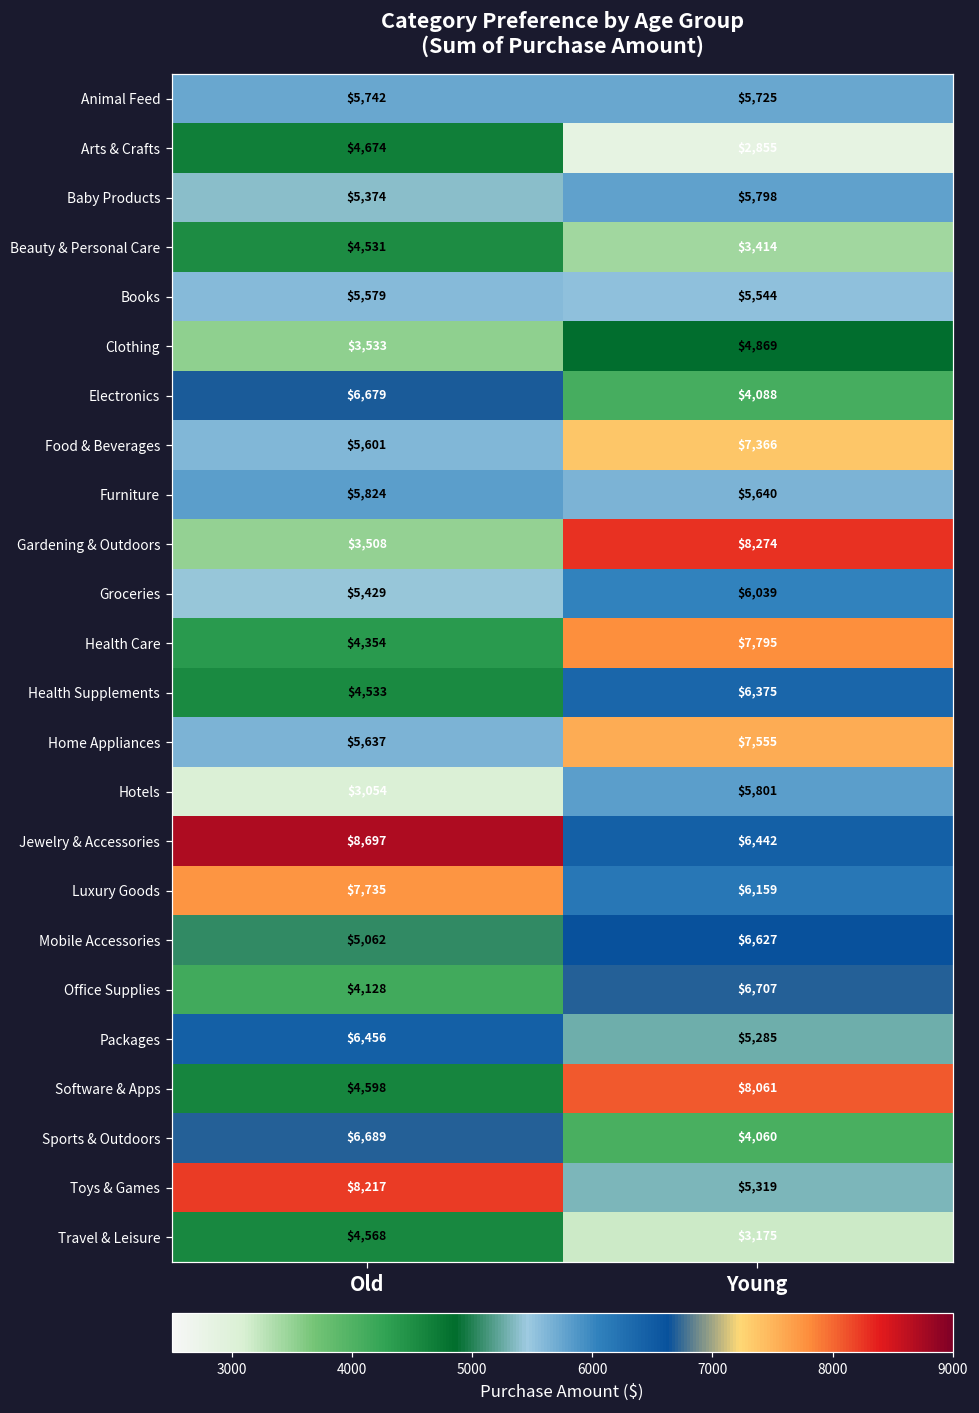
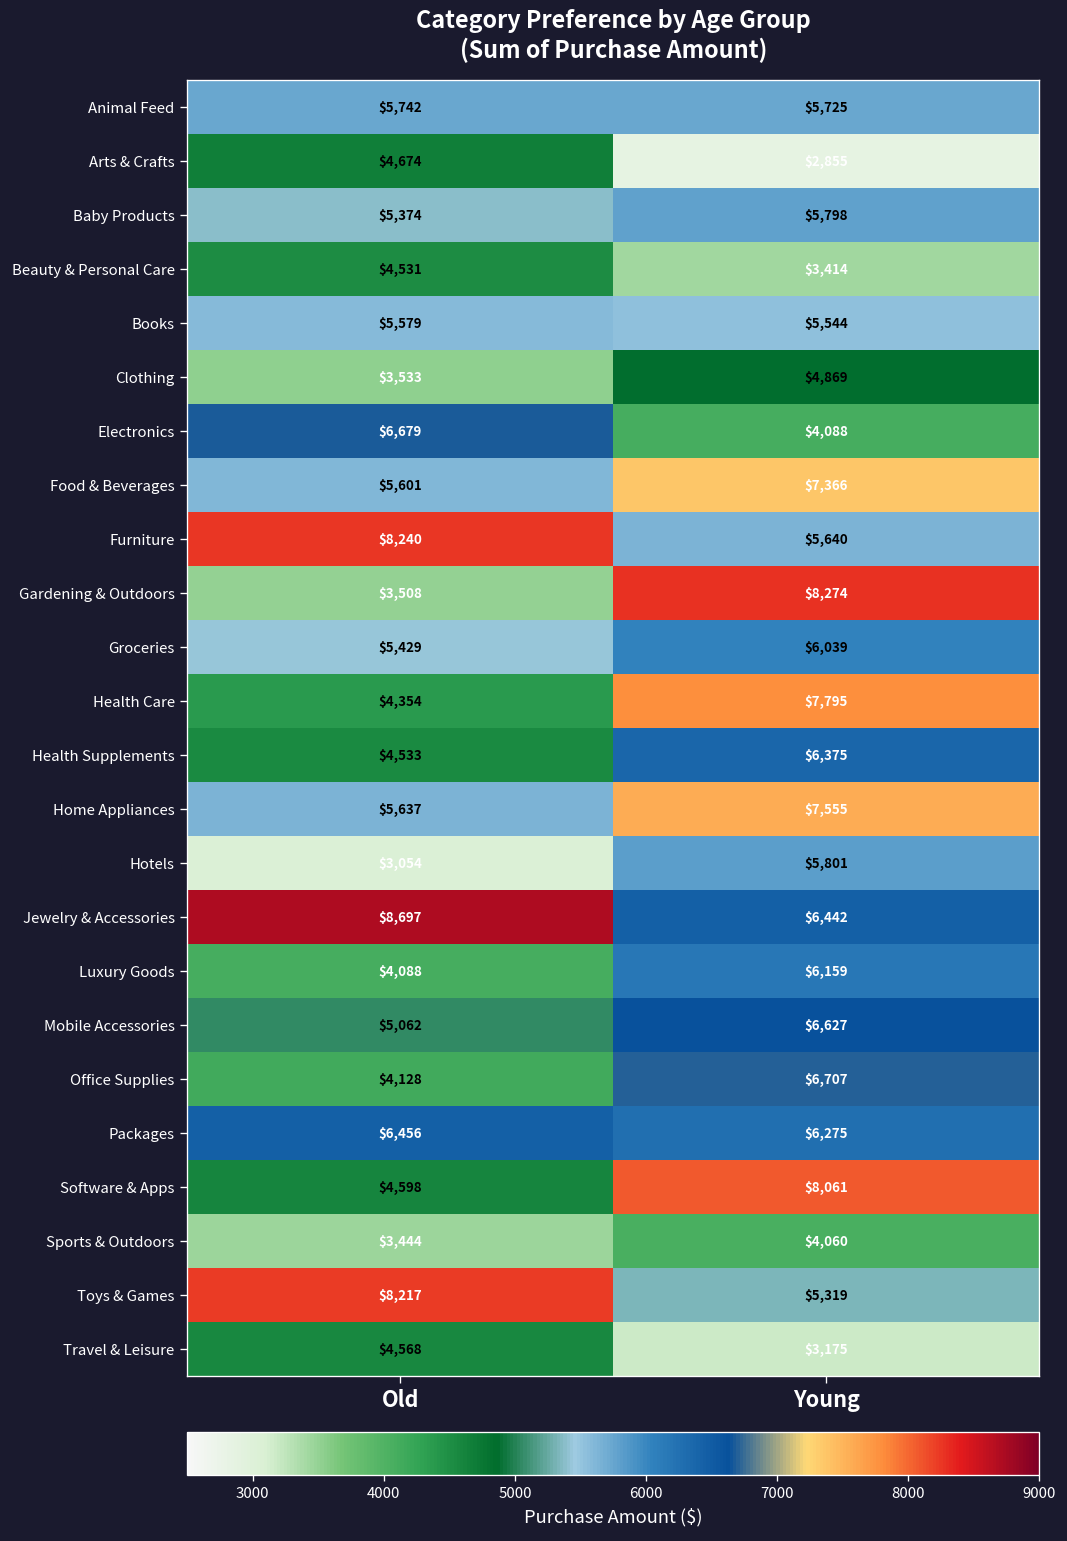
  {
    "Animal Feed": {
      "Old": "$5,742",
      "Young": "$5,725"
    },
    "Arts & Crafts": {
      "Old": "$4,674"
    },
    "Baby Products": {
      "Old": "$5,374",
      "Young": "$5,798"
    },
    "Beauty & Personal Care": {
      "Old": "$4,531",
      "Young": "$3,414"
    },
    "Books": {
      "Old": "$5,579",
      "Young": "$5,544"
    },
    "Clothing": {
      "Old": "$3,533",
      "Young": "$4,869"
    },
    "Electronics": {
      "Old": "$6,679",
      "Young": "$4,088"
    },
    "Food & Beverages": {
      "Old": "$5,601",
      "Young": "$7,366"
    },
    "Furniture": {
-     "Old": "$5,824",
+     "Old": "$8,240",
      "Young": "$5,640"
    },
    "Gardening & Outdoors": {
      "Old": "$3,508",
      "Young": "$8,274"
    },
    "Groceries": {
      "Old": "$5,429",
      "Young": "$6,039"
    },
    "Health Care": {
      "Old": "$4,354",
      "Young": "$7,795"
    },
    "Health Supplements": {
      "Old": "$4,533",
      "Young": "$6,375"
    },
    "Home Appliances": {
      "Old": "$5,637",
      "Young": "$7,555"
    },
    "Hotels": {
      "Young": "$5,801"
    },
    "Jewelry & Accessories": {
      "Old": "$8,697",
      "Young": "$6,442"
    },
    "Luxury Goods": {
-     "Old": "$7,735",
+     "Old": "$4,088",
      "Young": "$6,159"
    },
    "Mobile Accessories": {
      "Old": "$5,062",
      "Young": "$6,627"
    },
    "Office Supplies": {
      "Old": "$4,128",
      "Young": "$6,707"
    },
    "Packages": {
      "Old": "$6,456",
-     "Young": "$5,285"
+     "Young": "$6,275"
    },
    "Software & Apps": {
      "Old": "$4,598",
      "Young": "$8,061"
    },
    "Sports & Outdoors": {
-     "Old": "$6,689",
+     "Old": "$3,444",
      "Young": "$4,060"
    },
    "Toys & Games": {
      "Old": "$8,217",
      "Young": "$5,319"
    },
    "Travel & Leisure": {
      "Old": "$4,568",
      "Young": "$3,175"
    }
  }
